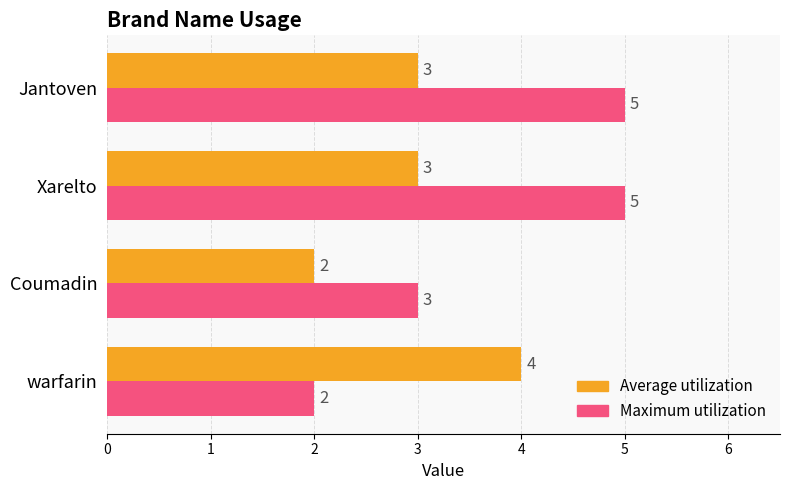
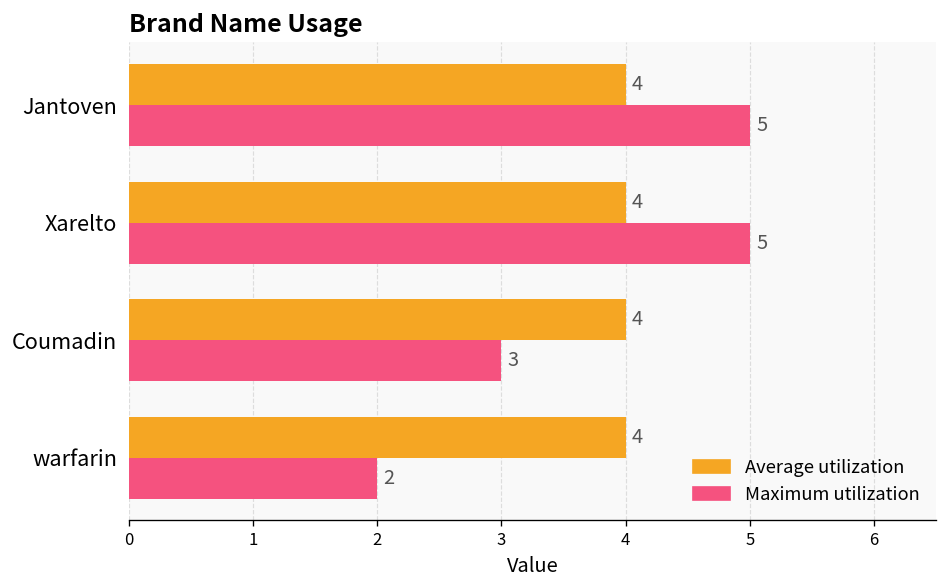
  {
    "Average utilization": {
-     "Jantoven": 3,
-     "Xarelto": 3,
-     "Coumadin": 2,
+     "Jantoven": 4,
+     "Xarelto": 4,
+     "Coumadin": 4,
      "warfarin": 4
    },
    "Maximum utilization": {
      "Jantoven": 5,
      "Xarelto": 5,
      "Coumadin": 3,
      "warfarin": 2
    }
  }
